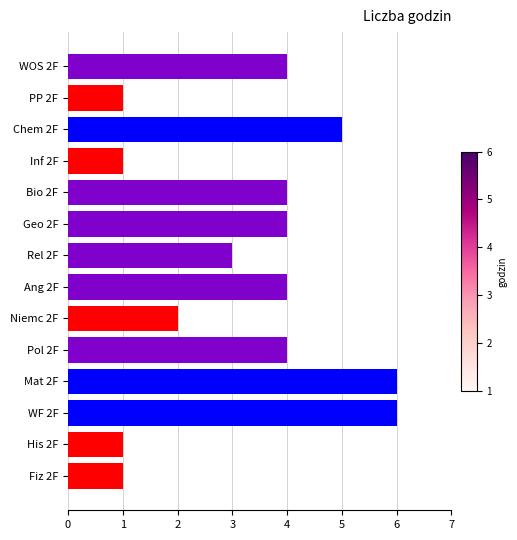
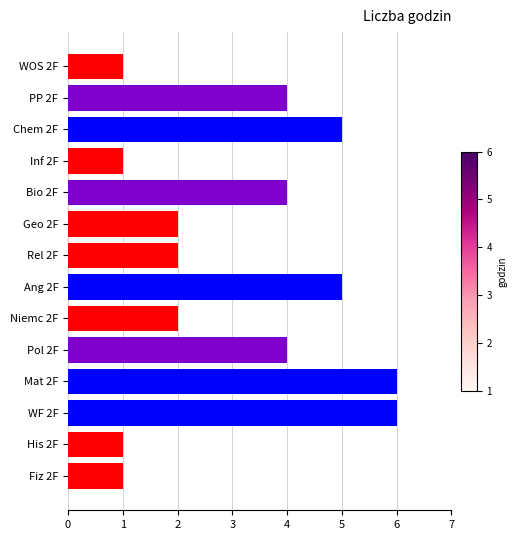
  {
-   "WOS 2F": 4,
-   "PP 2F": 1,
+   "WOS 2F": 1,
+   "PP 2F": 4,
    "Chem 2F": 5,
    "Inf 2F": 1,
    "Bio 2F": 4,
-   "Geo 2F": 4,
-   "Rel 2F": 3,
-   "Ang 2F": 4,
+   "Geo 2F": 2,
+   "Rel 2F": 2,
+   "Ang 2F": 5,
    "Niemc 2F": 2,
    "Pol 2F": 4,
    "Mat 2F": 6,
    "WF 2F": 6,
    "His 2F": 1,
    "Fiz 2F": 1
  }
